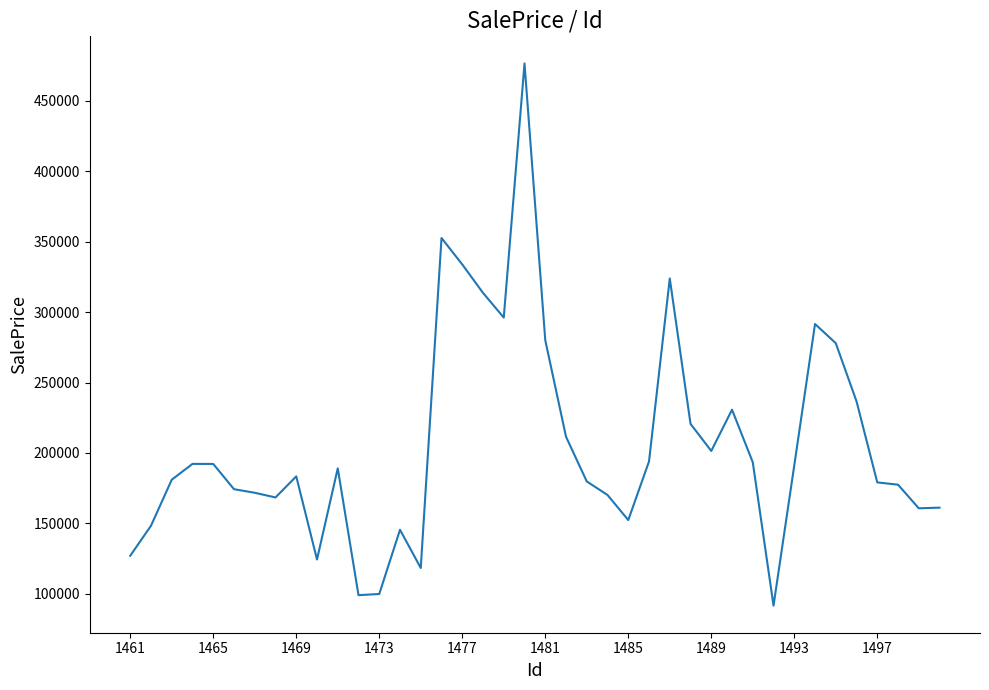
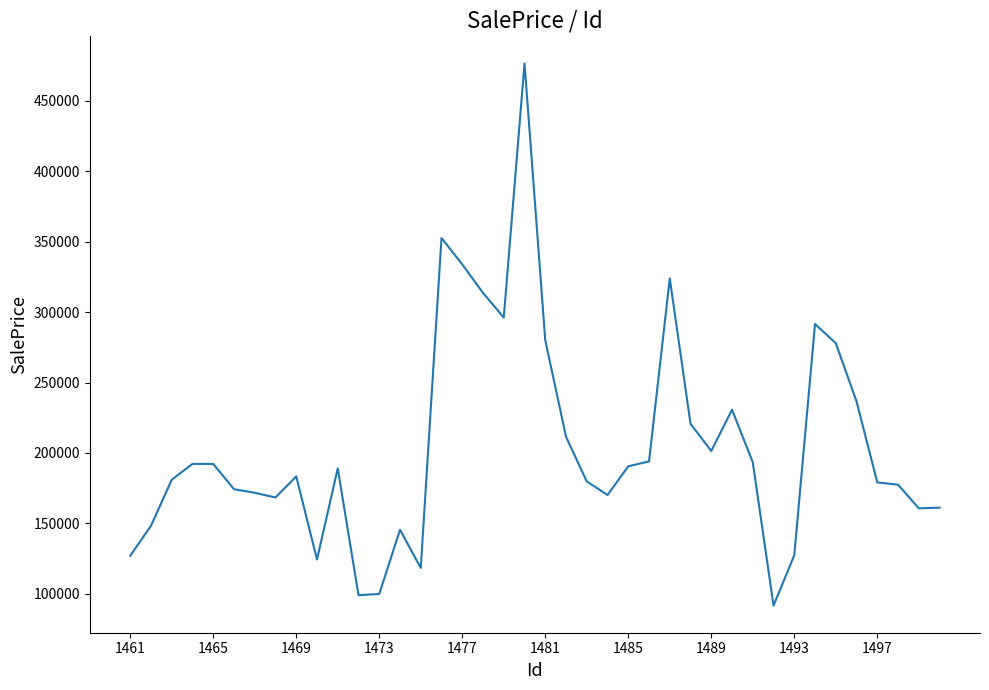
  {
    "1461": 127000,
    "1465": 192000,
    "1469": 183000,
    "1473": 100000,
    "1477": 334000,
    "1481": 280000,
-   "1485": 152000,
+   "1485": 191000,
    "1489": 201000,
-   "1493": 191000,
+   "1493": 127000,
    "1497": 179000
  }
